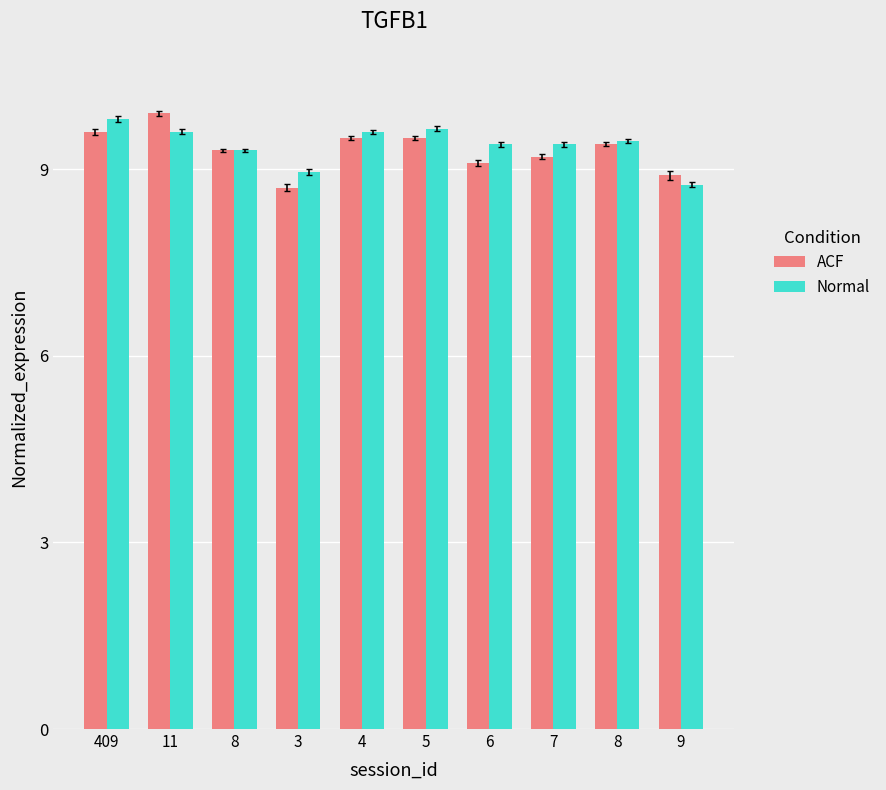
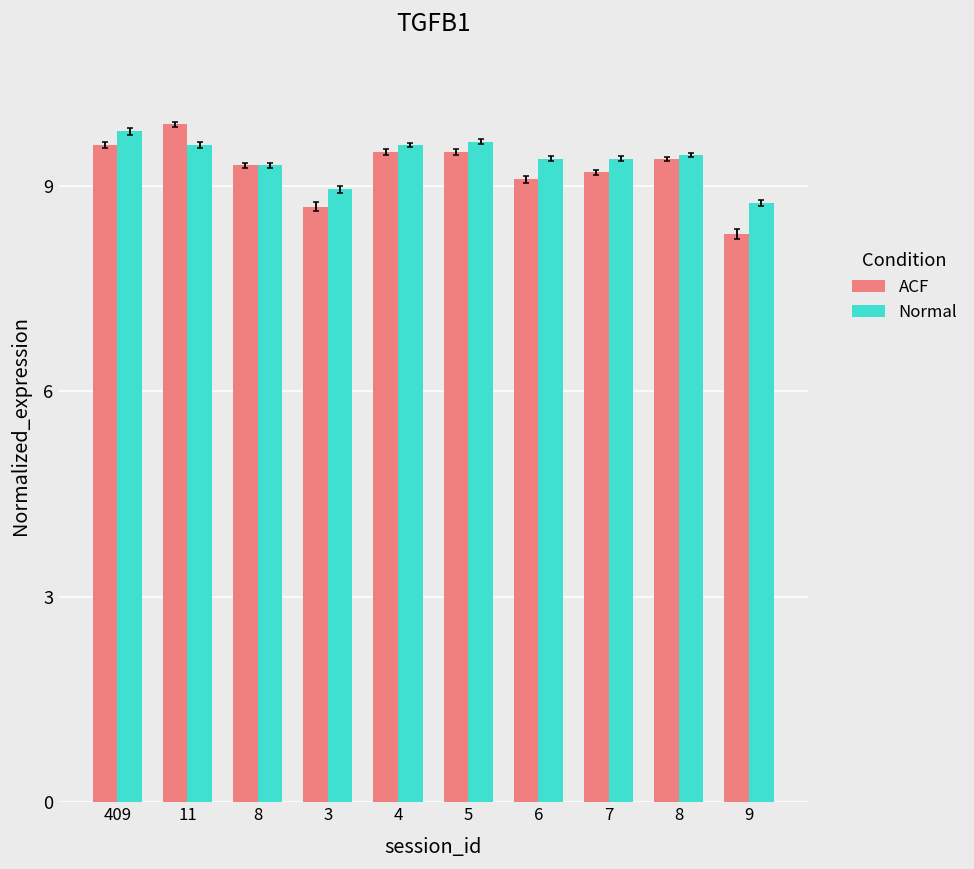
  {
    "ACF": {
      "409": 9.6,
      "11": 9.9,
      "3": 8.7,
      "4": 9.5,
      "5": 9.5,
      "6": 9.1,
      "7": 9.2,
-     "9": 8.9
+     "9": 8.3
    },
    "Normal": {
      "409": 9.8,
      "11": 9.6,
      "3": 9.0,
      "4": 9.6,
      "5": 9.7,
      "6": 9.4,
      "7": 9.4,
      "9": 8.8
    }
  }
